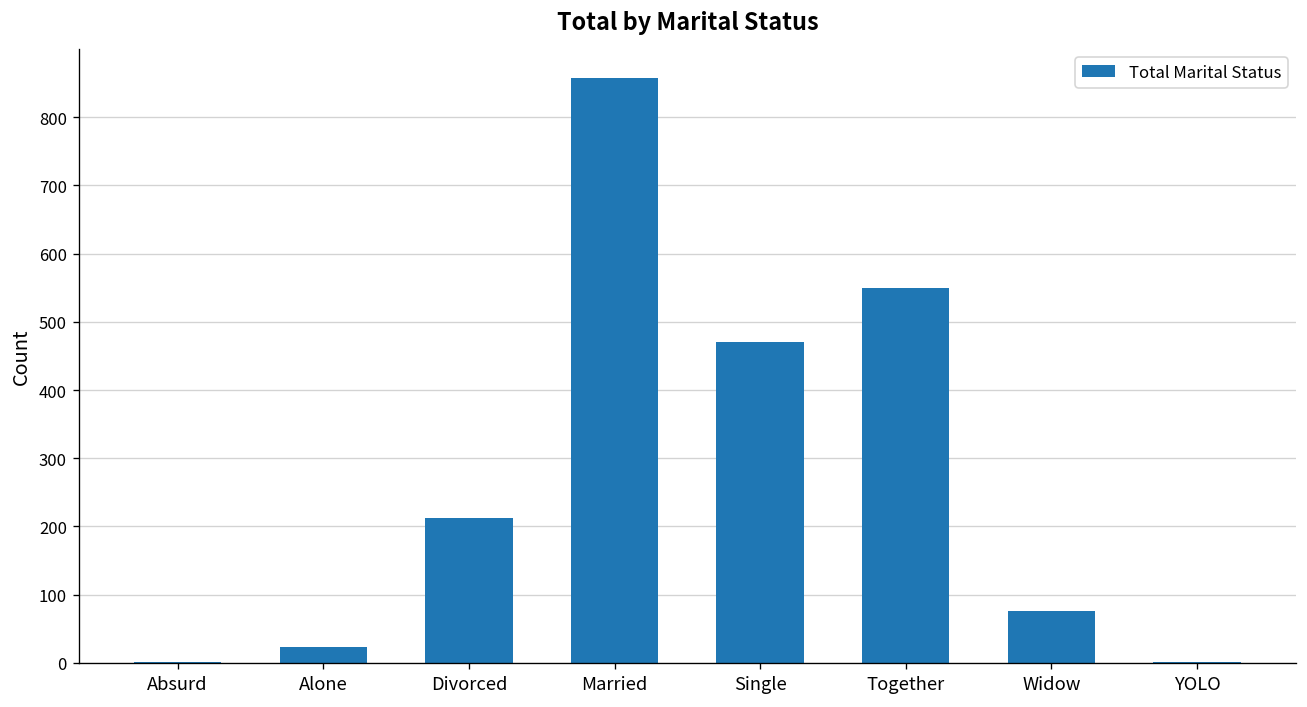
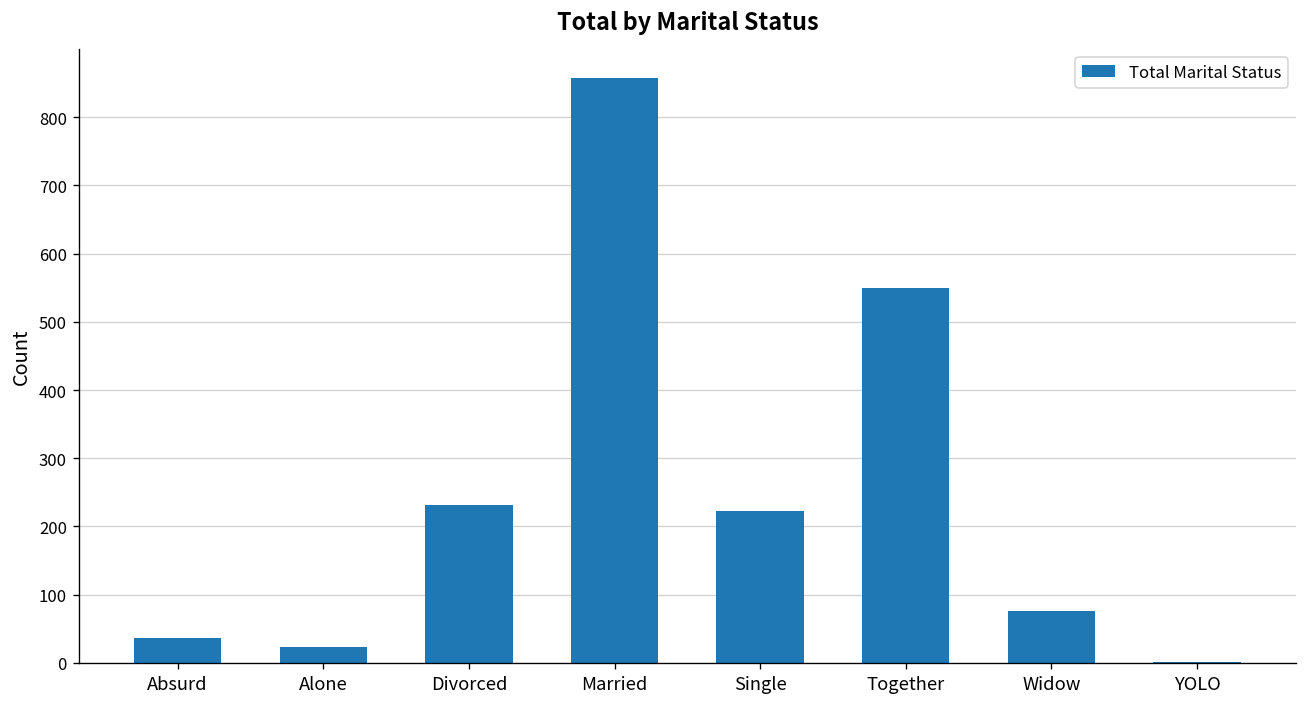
  {
-   "Absurd": 0,
+   "Absurd": 40,
    "Alone": 20,
-   "Divorced": 210,
+   "Divorced": 230,
    "Married": 860,
-   "Single": 470,
+   "Single": 220,
    "Together": 550,
    "Widow": 80
  }
